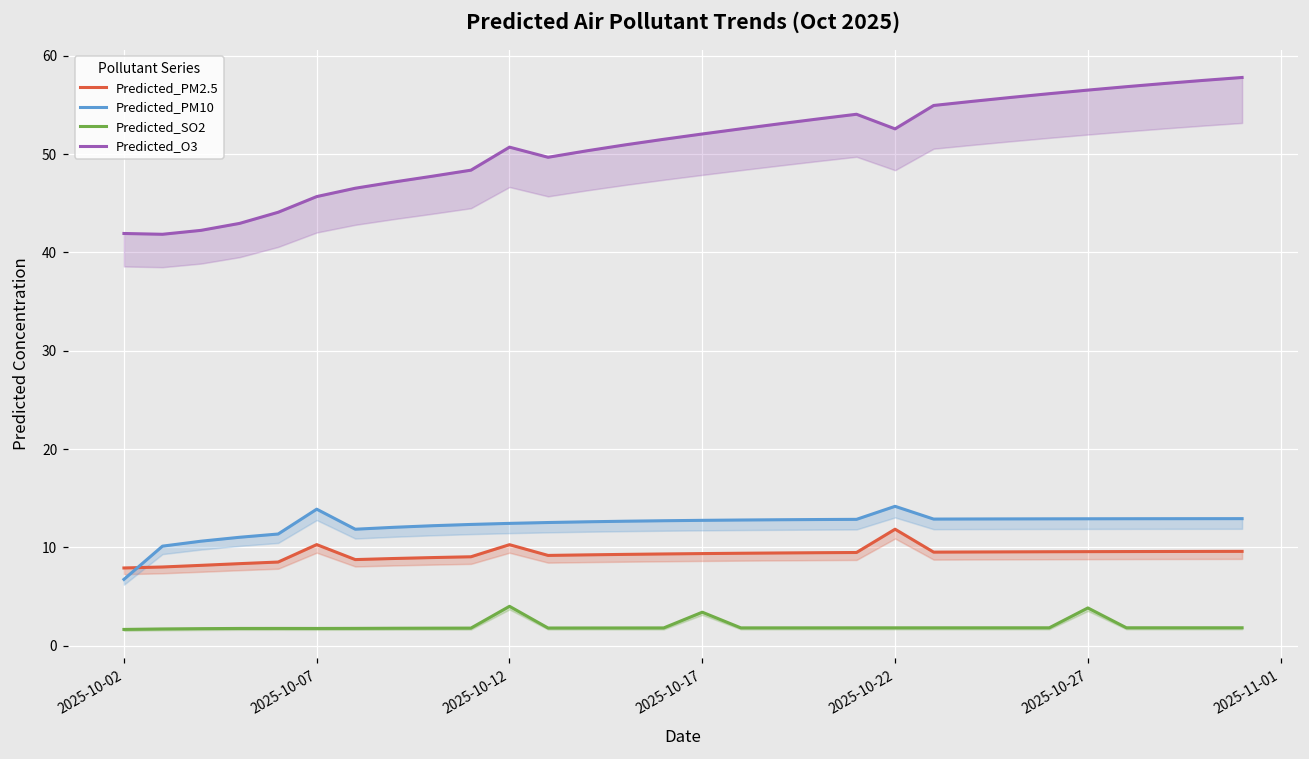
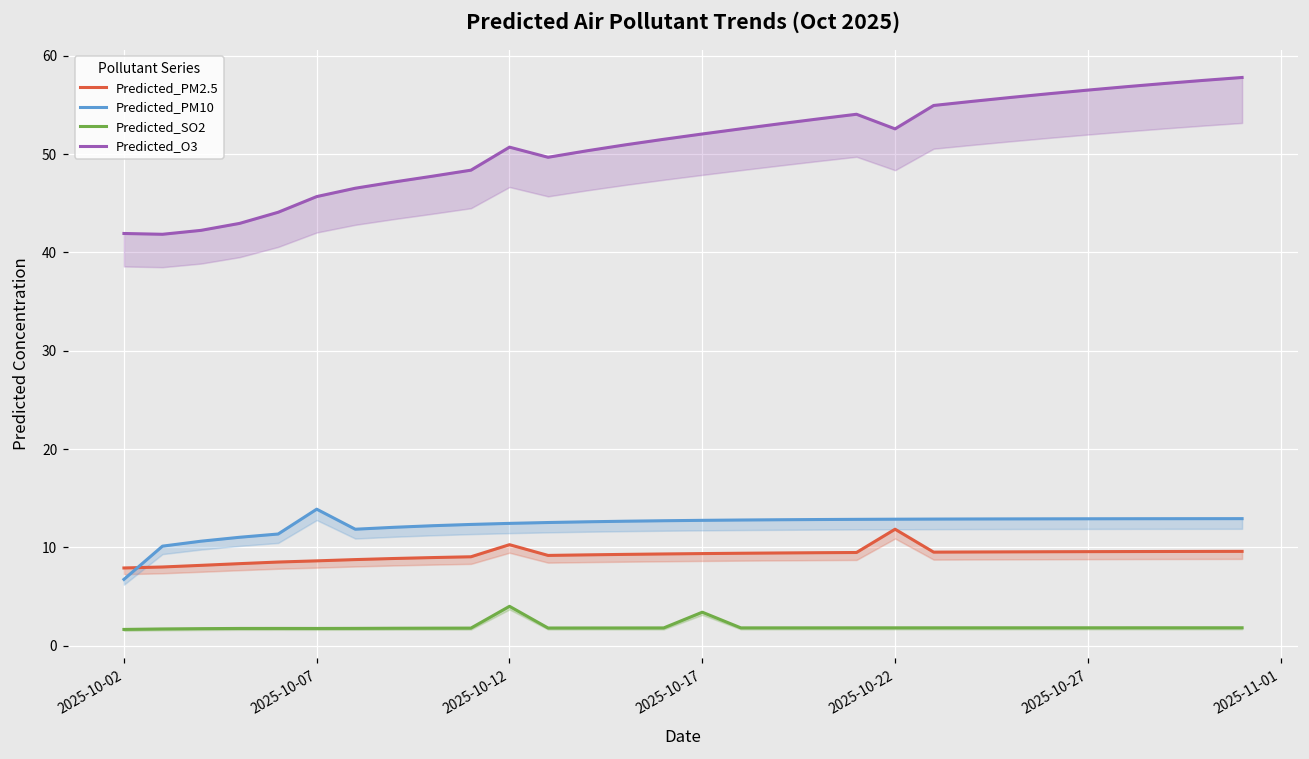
  {
    "Predicted_PM2.5": {
      "2025-10-02": 8,
-     "2025-10-07": 10,
+     "2025-10-07": 9,
      "2025-10-12": 10,
      "2025-10-17": 9,
      "2025-10-22": 12,
      "2025-10-27": 10
    },
    "Predicted_PM10": {
      "2025-10-02": 7,
      "2025-10-07": 14,
      "2025-10-12": 12,
      "2025-10-17": 13,
-     "2025-10-22": 14,
+     "2025-10-22": 13,
      "2025-10-27": 13
    },
    "Predicted_SO2": {
      "2025-10-02": 2,
      "2025-10-07": 2,
      "2025-10-12": 4,
      "2025-10-17": 3,
      "2025-10-22": 2,
-     "2025-10-27": 4
+     "2025-10-27": 2
    },
    "Predicted_O3": {
      "2025-10-02": 42,
      "2025-10-07": 46,
      "2025-10-12": 51,
      "2025-10-17": 52,
      "2025-10-22": 53,
      "2025-10-27": 57
    }
  }
